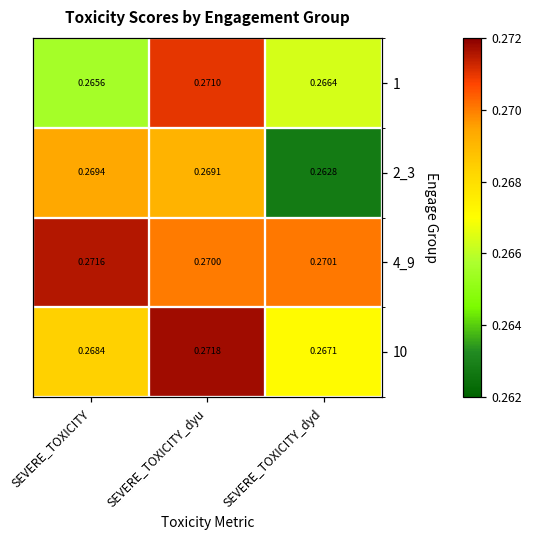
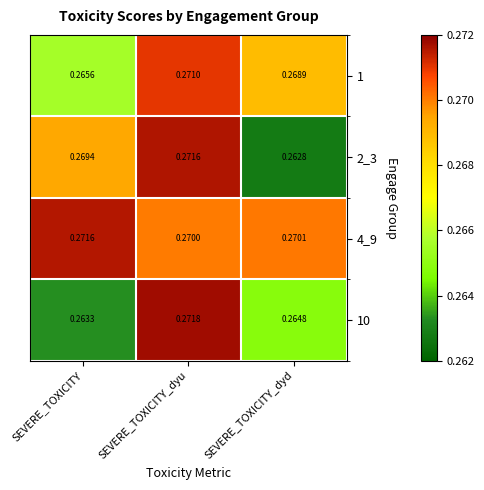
  {
    "1": {
      "SEVERE_TOXICITY": 0.2656,
      "SEVERE_TOXICITY_dyu": 0.2710,
-     "SEVERE_TOXICITY_dyd": 0.2664
+     "SEVERE_TOXICITY_dyd": 0.2689
    },
    "2_3": {
      "SEVERE_TOXICITY": 0.2694,
-     "SEVERE_TOXICITY_dyu": 0.2691,
+     "SEVERE_TOXICITY_dyu": 0.2716,
      "SEVERE_TOXICITY_dyd": 0.2628
    },
    "4_9": {
      "SEVERE_TOXICITY": 0.2716,
      "SEVERE_TOXICITY_dyu": 0.2700,
      "SEVERE_TOXICITY_dyd": 0.2701
    },
    "10": {
-     "SEVERE_TOXICITY": 0.2684,
+     "SEVERE_TOXICITY": 0.2633,
      "SEVERE_TOXICITY_dyu": 0.2718,
-     "SEVERE_TOXICITY_dyd": 0.2671
+     "SEVERE_TOXICITY_dyd": 0.2648
    }
  }
